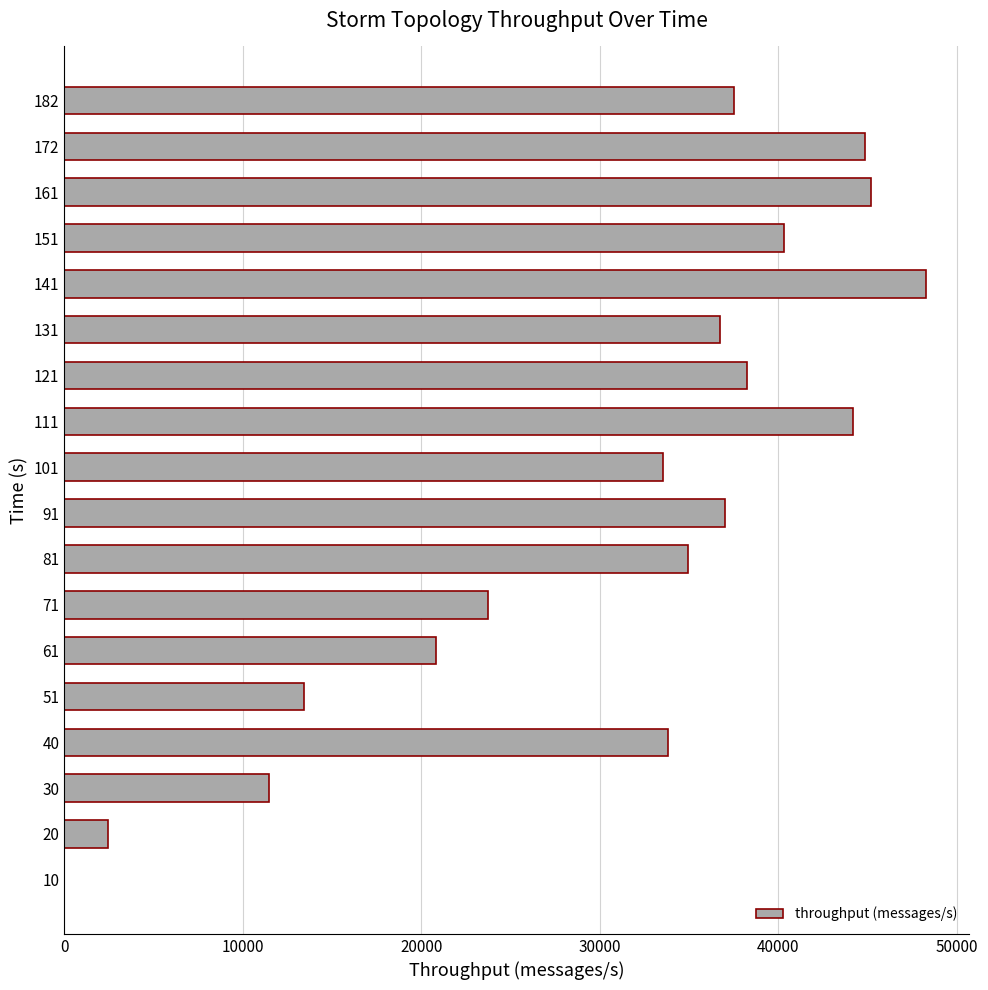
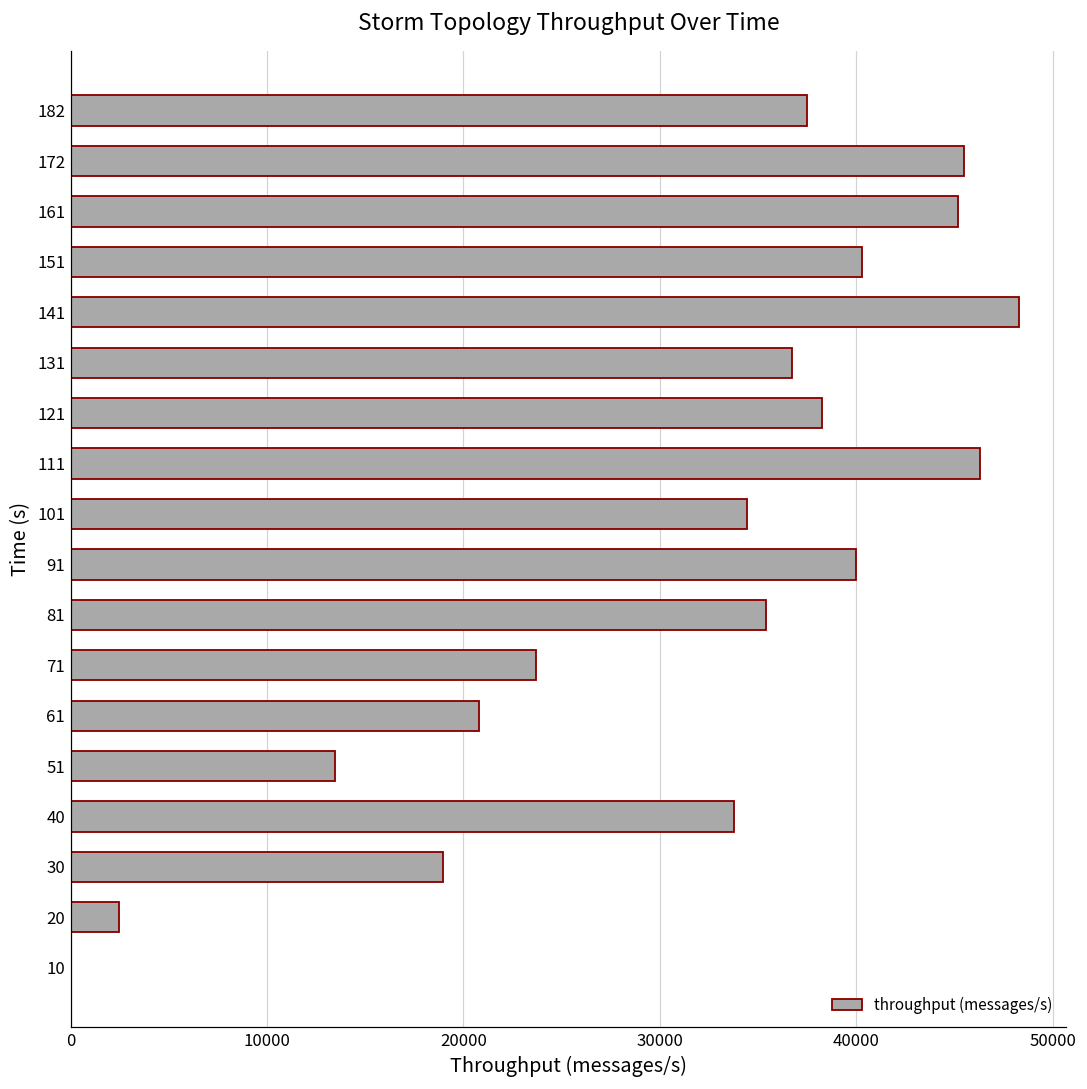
  {
    "182": 37500,
-   "172": 44800,
+   "172": 45500,
    "161": 45200,
    "151": 40300,
    "141": 48300,
    "131": 36700,
    "121": 38200,
-   "111": 44200,
-   "101": 33600,
-   "91": 37000,
-   "81": 35000,
+   "111": 46300,
+   "101": 34500,
+   "91": 40000,
+   "81": 35400,
    "71": 23700,
    "61": 20800,
    "51": 13500,
    "40": 33800,
-   "30": 11500,
+   "30": 19000,
    "20": 2500,
    "10": 0
  }
